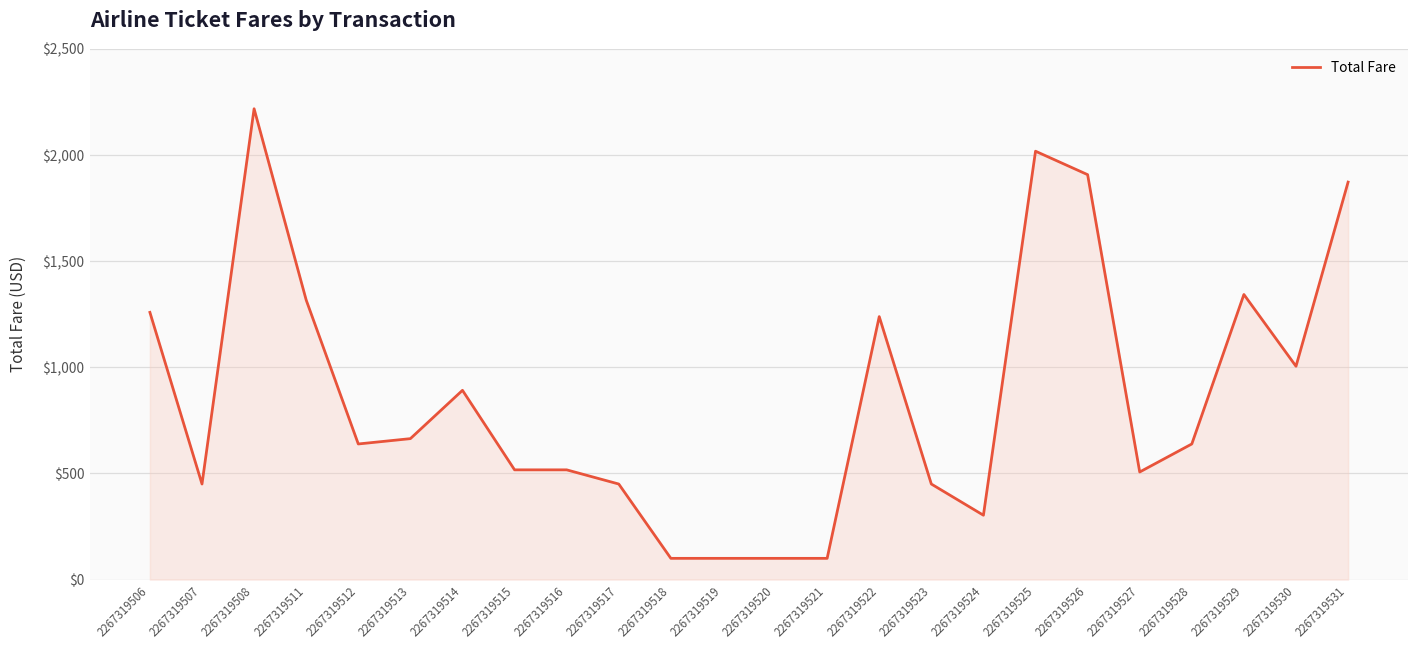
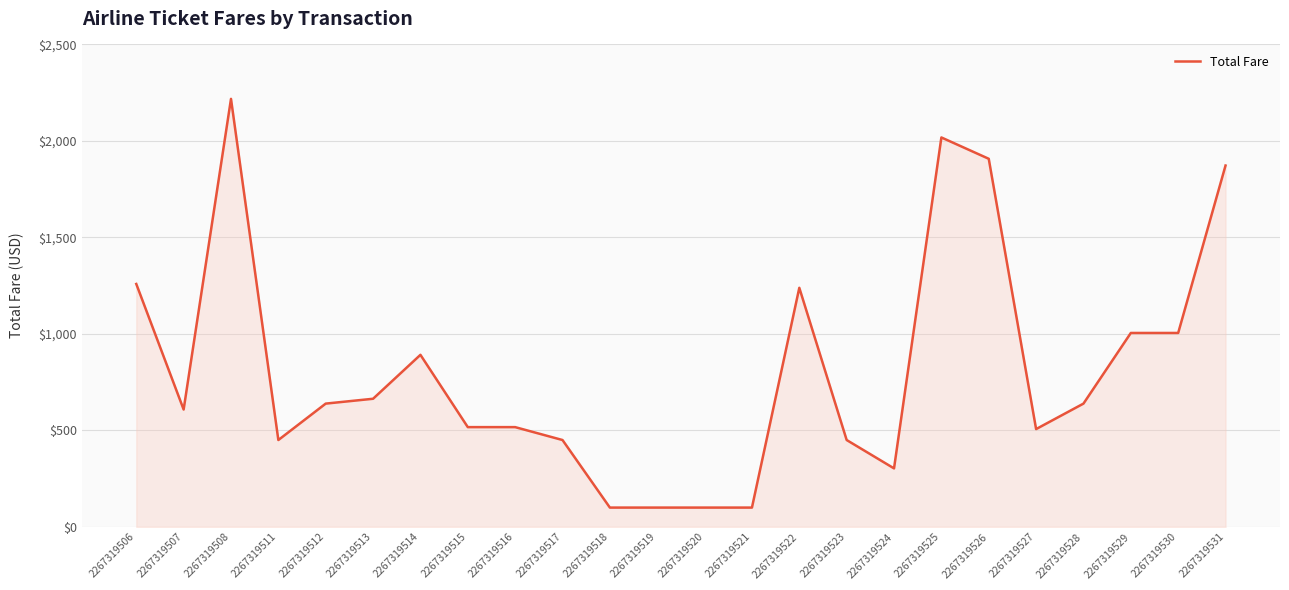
  {
    "2267319506": "$1,260",
-   "2267319507": "$450",
+   "2267319507": "$610",
    "2267319508": "$2,220",
-   "2267319511": "$1,320",
+   "2267319511": "$450",
    "2267319512": "$640",
    "2267319513": "$660",
    "2267319514": "$890",
    "2267319515": "$520",
    "2267319516": "$520",
    "2267319517": "$450",
    "2267319518": "$100",
    "2267319519": "$100",
    "2267319520": "$100",
    "2267319521": "$100",
    "2267319522": "$1,240",
    "2267319523": "$450",
    "2267319524": "$300",
    "2267319525": "$2,020",
    "2267319526": "$1,910",
    "2267319527": "$510",
    "2267319528": "$640",
-   "2267319529": "$1,340",
+   "2267319529": "$1,000",
    "2267319530": "$1,000",
    "2267319531": "$1,870"
  }
